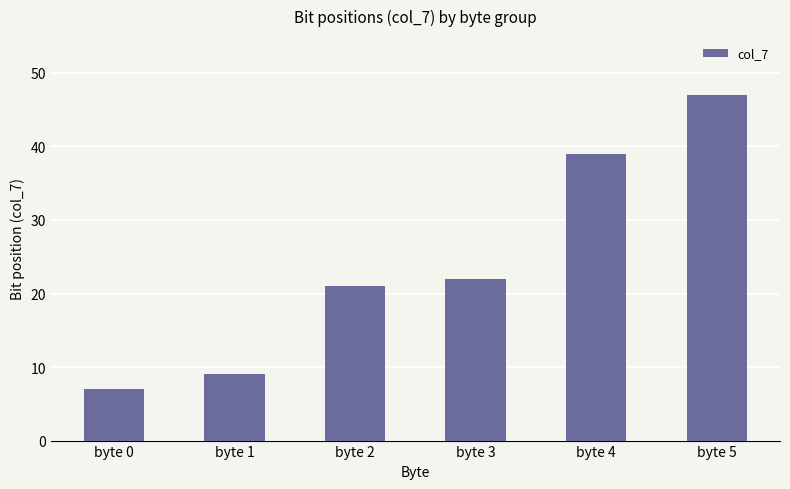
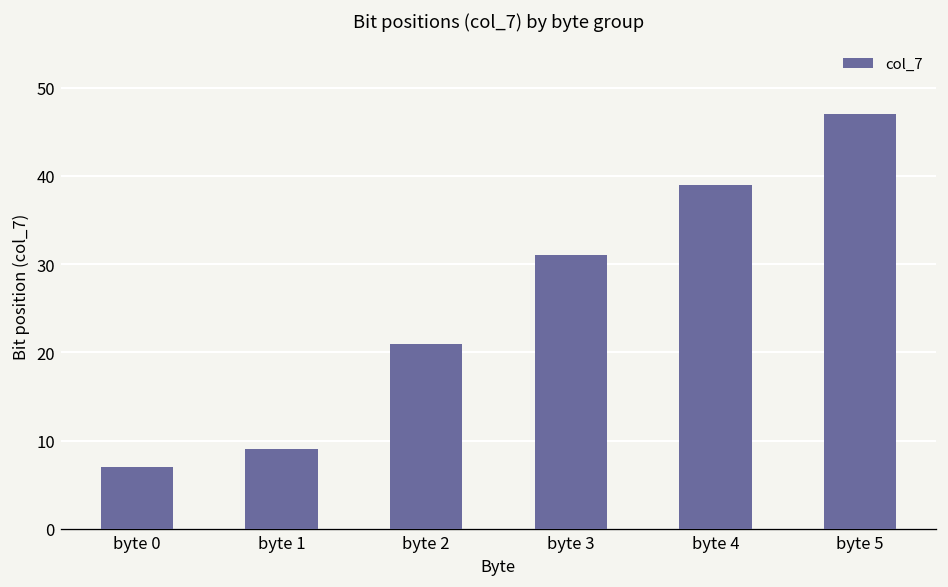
  {
    "byte 0": 7,
    "byte 1": 9,
    "byte 2": 21,
-   "byte 3": 22,
+   "byte 3": 31,
    "byte 4": 39,
    "byte 5": 47
  }
